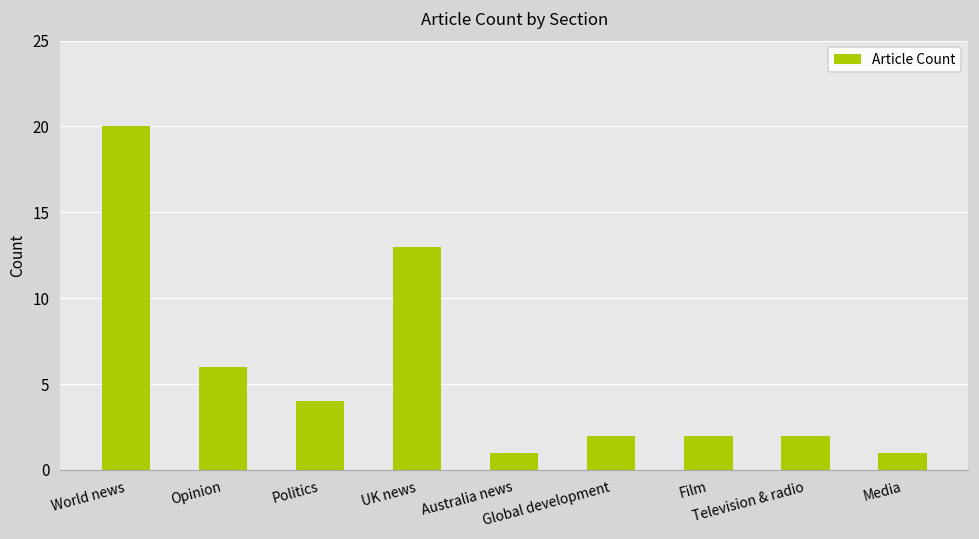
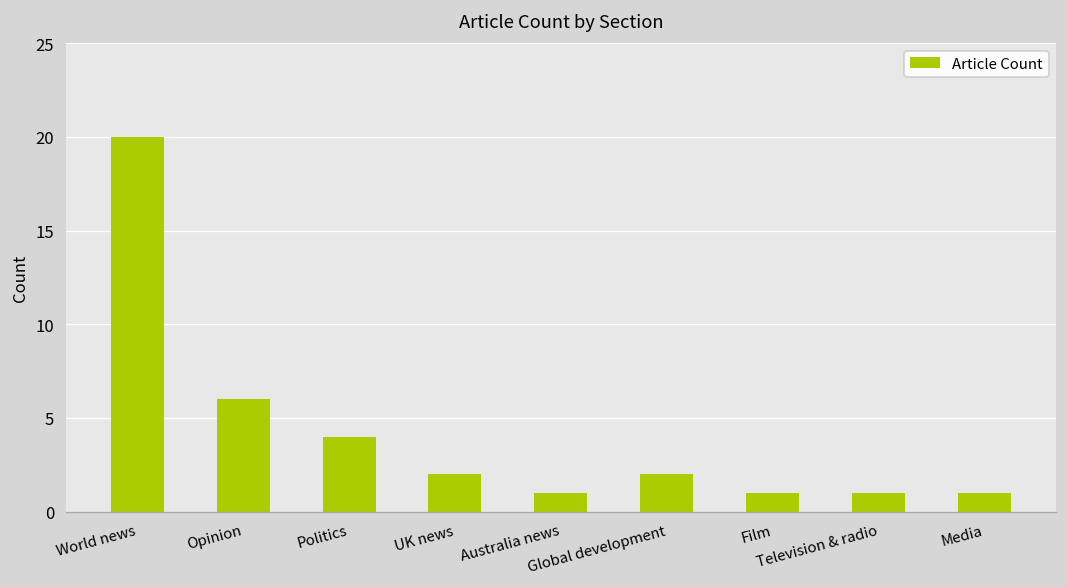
  {
    "World news": 20,
    "Opinion": 6,
    "Politics": 4,
-   "UK news": 13,
+   "UK news": 2,
    "Australia news": 1,
    "Global development": 2,
-   "Film": 2,
-   "Television & radio": 2,
+   "Film": 1,
+   "Television & radio": 1,
    "Media": 1
  }
